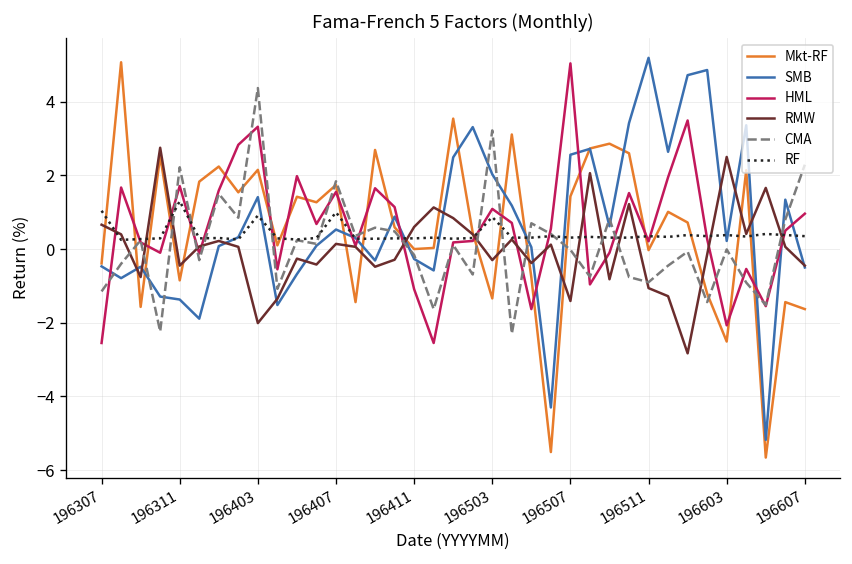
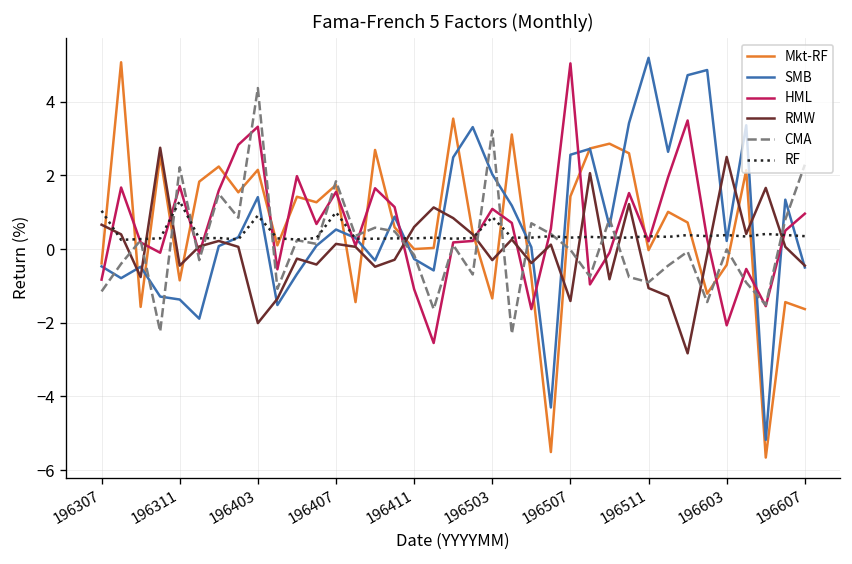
  {
    "Mkt-RF": {
      "196311": -0.9,
      "196403": 2.2,
      "196407": 1.7,
      "196411": 0.0,
      "196503": -1.3,
      "196507": 1.4,
      "196511": 0.0,
-     "196603": -2.5,
+     "196603": -0.4,
      "196607": -1.6
    },
    "SMB": {
      "196311": -1.4,
      "196403": 1.4,
      "196407": 0.5,
      "196411": -0.3,
      "196503": 2.0,
      "196507": 2.6,
      "196511": 5.2,
      "196603": 0.2
    },
    "HML": {
-     "196307": -2.6,
+     "196307": -0.8,
      "196311": 1.7,
      "196403": 3.3,
      "196407": 1.6,
      "196411": -1.1,
      "196503": 1.1,
      "196507": 5.0,
      "196511": 0.2,
      "196603": -2.1,
      "196607": 1.0
    },
    "RMW": {
      "196307": 0.7,
      "196311": -0.5,
      "196403": -2.0,
      "196407": 0.1,
      "196411": 0.6,
      "196503": -0.3,
      "196507": -1.4,
      "196511": -1.1,
      "196603": 2.5
    },
    "CMA": {
      "196307": -1.2,
      "196311": 2.2,
      "196403": 4.4,
      "196407": 1.8,
      "196411": -0.2,
      "196503": 3.2,
      "196507": 0.0,
      "196511": -0.9,
      "196603": 0.0,
      "196607": 2.3
    },
    "RF": {
      "196307": 1.0,
      "196311": 1.3,
      "196403": 0.9,
      "196407": 1.0,
      "196411": 0.3,
      "196503": 0.9,
      "196507": 0.3,
      "196511": 0.4,
      "196603": 0.4,
      "196607": 0.4
    }
  }
